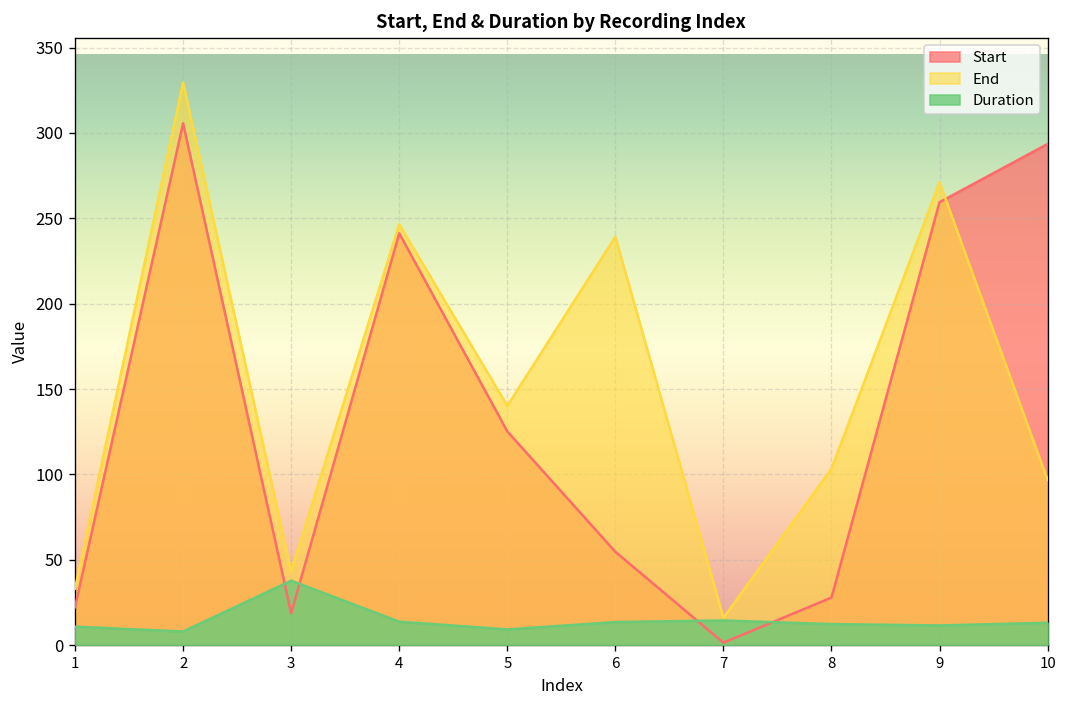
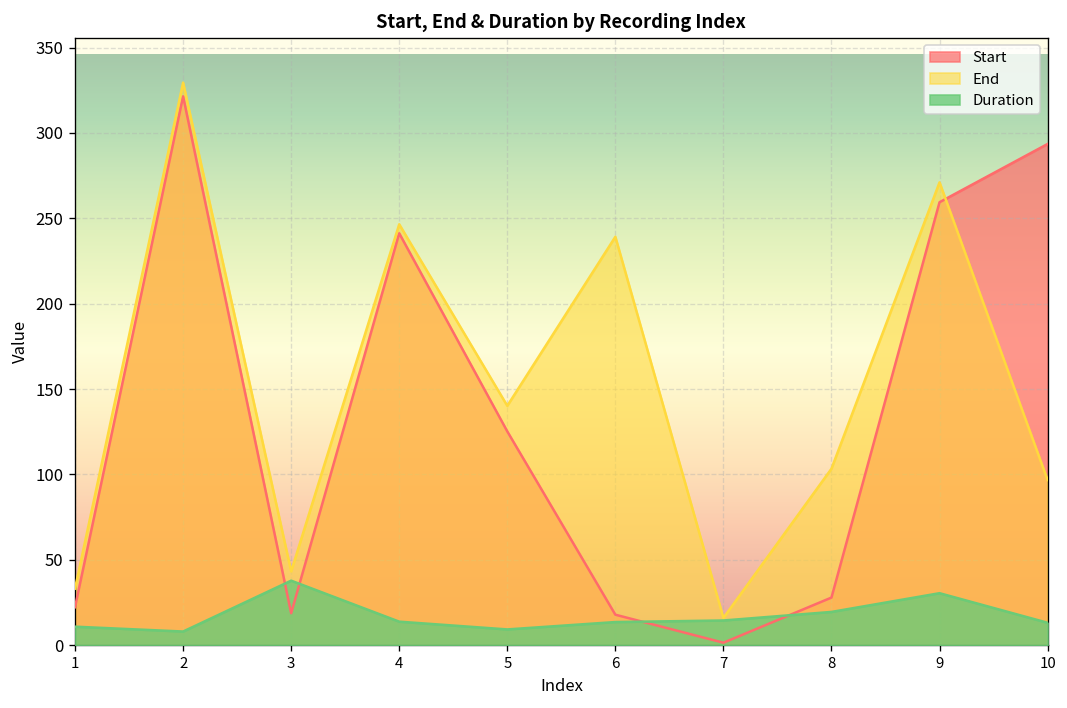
  {
    "Start": {
      "1": 22,
-     "2": 306,
+     "2": 321,
      "3": 19,
      "4": 241,
      "5": 125,
-     "6": 55,
+     "6": 18,
      "7": 2,
      "8": 28,
      "9": 259,
      "10": 294
    },
    "End": {
      "1": 33,
      "2": 329,
      "3": 43,
      "4": 247,
      "5": 140,
      "6": 239,
      "8": 103,
      "9": 271,
      "10": 97
    },
    "Duration": {
      "1": 11,
      "2": 8,
      "3": 38,
      "4": 14,
      "5": 9,
      "6": 14,
-     "8": 12,
-     "9": 12,
+     "8": 20,
+     "9": 30,
      "10": 13
    }
  }
